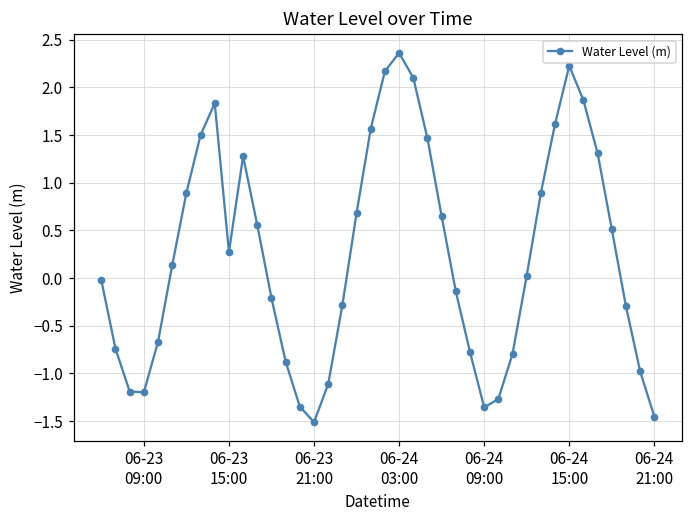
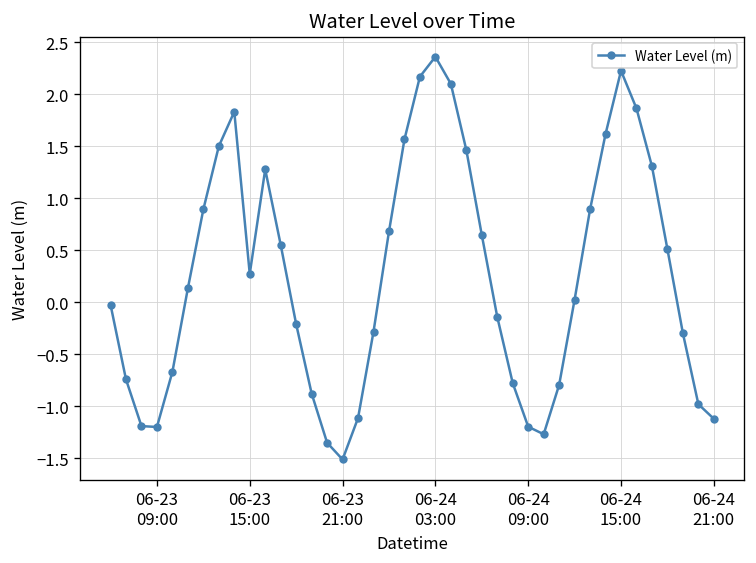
  {
    "06-23 09:00": -1.2,
    "06-23 15:00": 0.3,
    "06-23 21:00": -1.5,
    "06-24 03:00": 2.4,
-   "06-24 09:00": -1.4,
+   "06-24 09:00": -1.2,
    "06-24 15:00": 2.2,
-   "06-24 21:00": -1.5
+   "06-24 21:00": -1.1
  }
